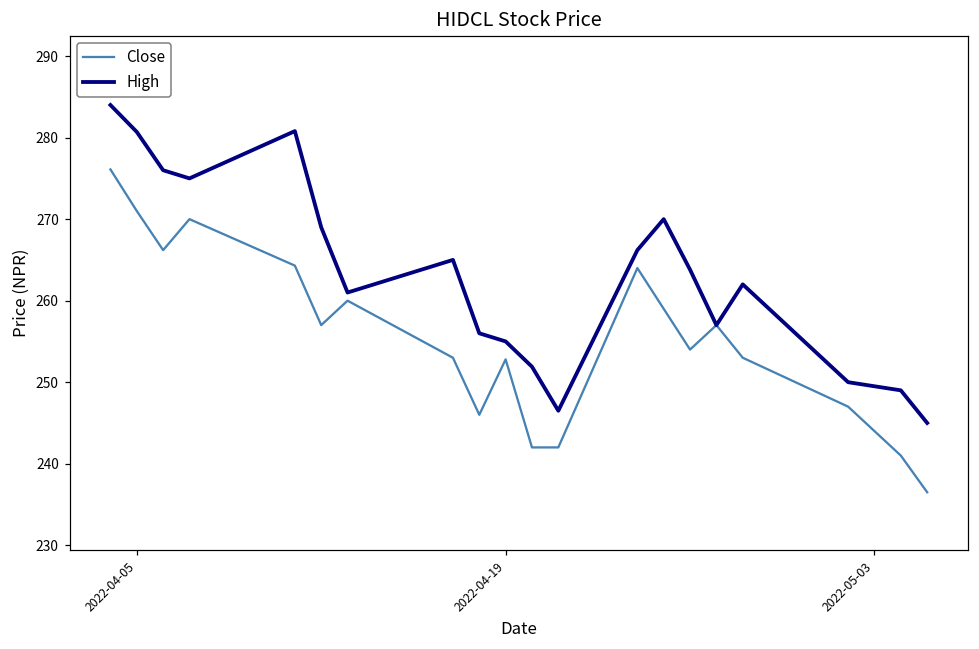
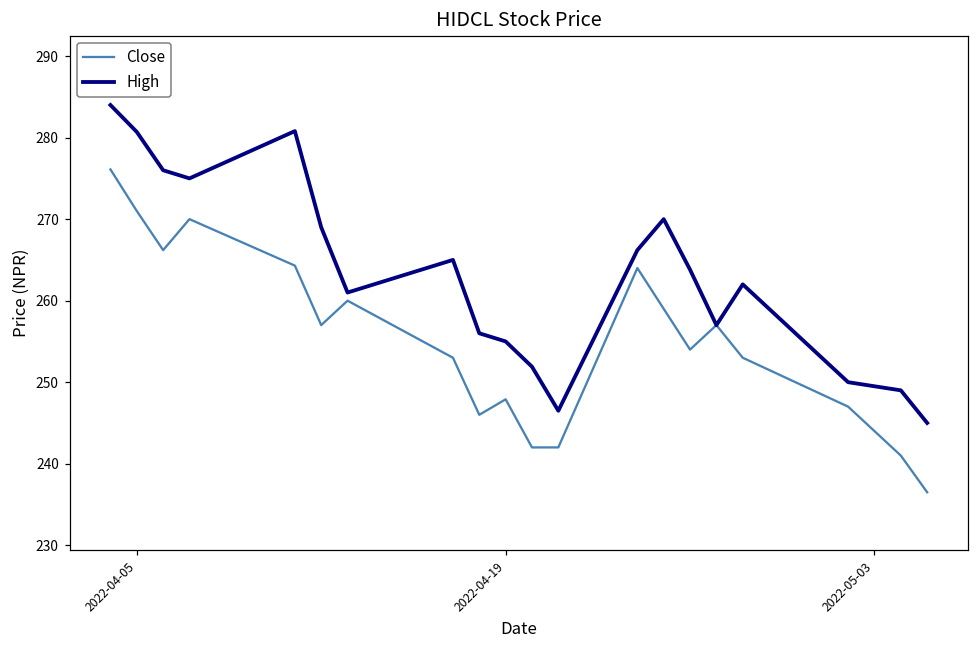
  {
    "Close": {
      "2022-04-05": 271,
-     "2022-04-19": 253
+     "2022-04-19": 248
    },
    "High": {
      "2022-04-05": 281,
      "2022-04-19": 255
    }
  }
